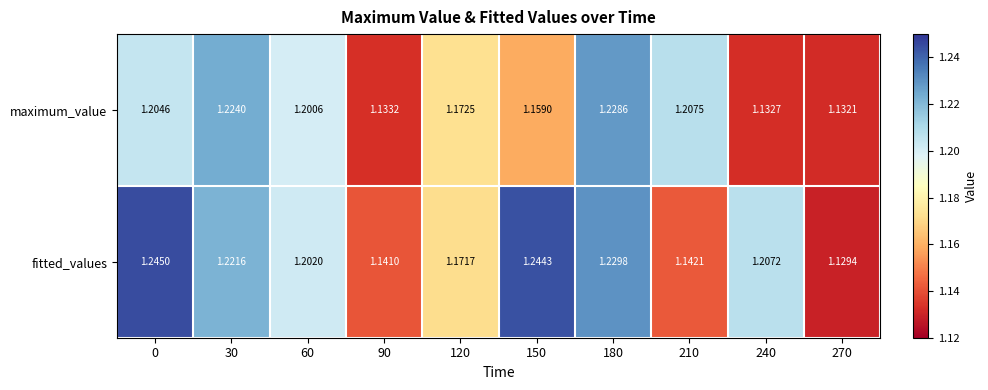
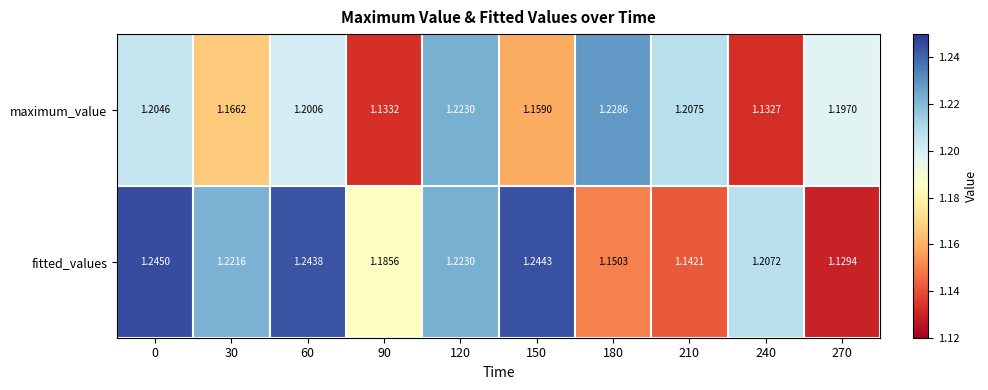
  {
    "maximum_value": {
      "0": 1.2046,
-     "30": 1.2240,
+     "30": 1.1662,
      "60": 1.2006,
      "90": 1.1332,
-     "120": 1.1725,
+     "120": 1.2230,
      "150": 1.1590,
      "180": 1.2286,
      "210": 1.2075,
      "240": 1.1327,
-     "270": 1.1321
+     "270": 1.1970
    },
    "fitted_values": {
      "0": 1.2450,
      "30": 1.2216,
-     "60": 1.2020,
-     "90": 1.1410,
-     "120": 1.1717,
+     "60": 1.2438,
+     "90": 1.1856,
+     "120": 1.2230,
      "150": 1.2443,
-     "180": 1.2298,
+     "180": 1.1503,
      "210": 1.1421,
      "240": 1.2072,
      "270": 1.1294
    }
  }
